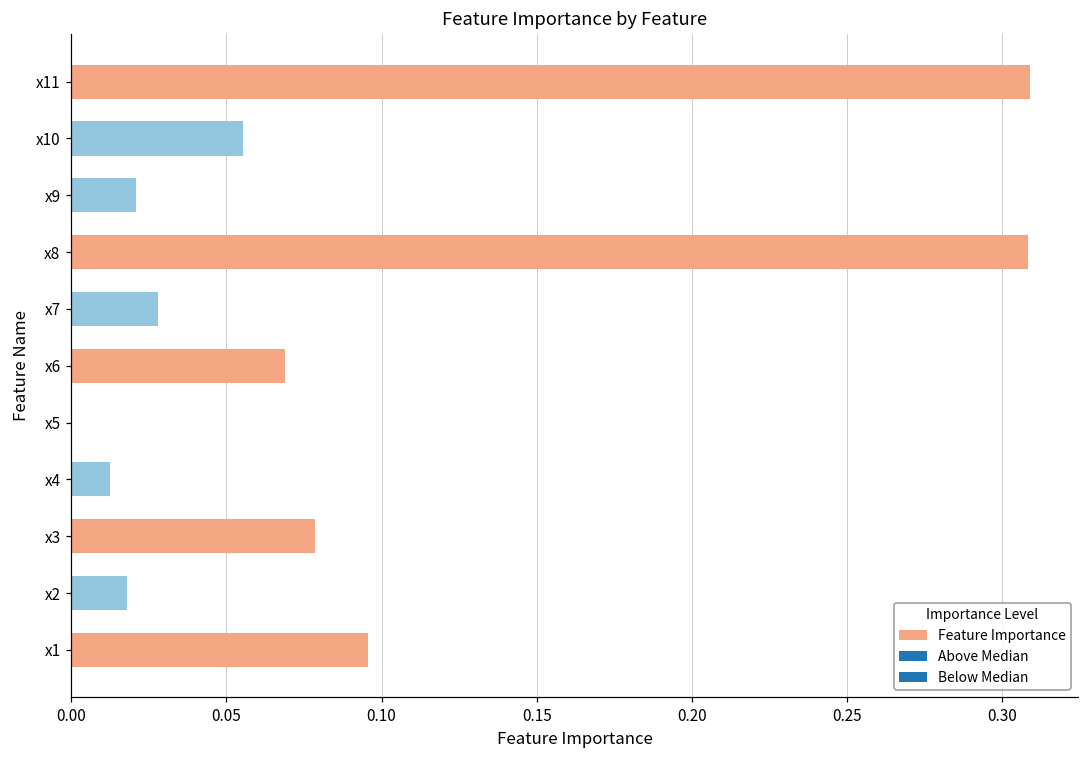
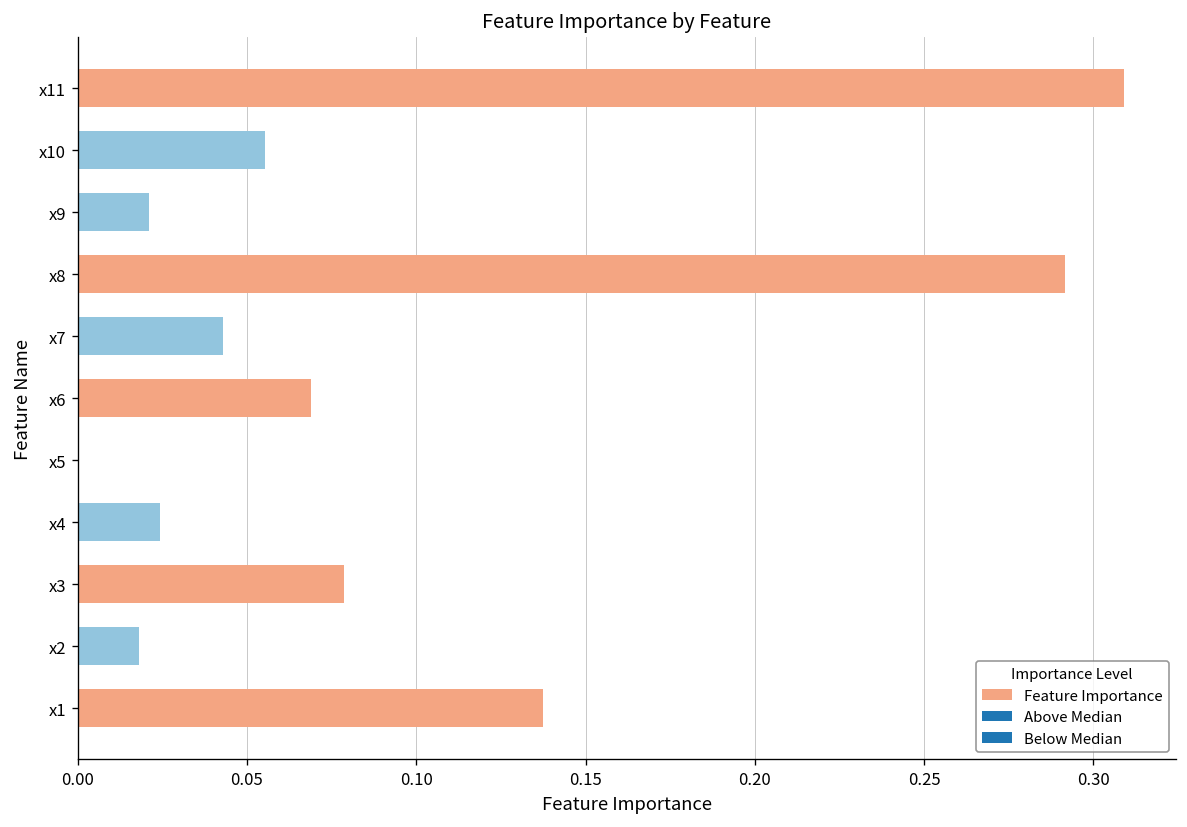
  {
    "x11": 0.309,
    "x10": 0.055,
    "x9": 0.021,
-   "x8": 0.308,
-   "x7": 0.028,
+   "x8": 0.292,
+   "x7": 0.043,
    "x6": 0.069,
    "x5": 0.000,
-   "x4": 0.012,
+   "x4": 0.024,
    "x3": 0.079,
    "x2": 0.018,
-   "x1": 0.096
+   "x1": 0.137
  }
